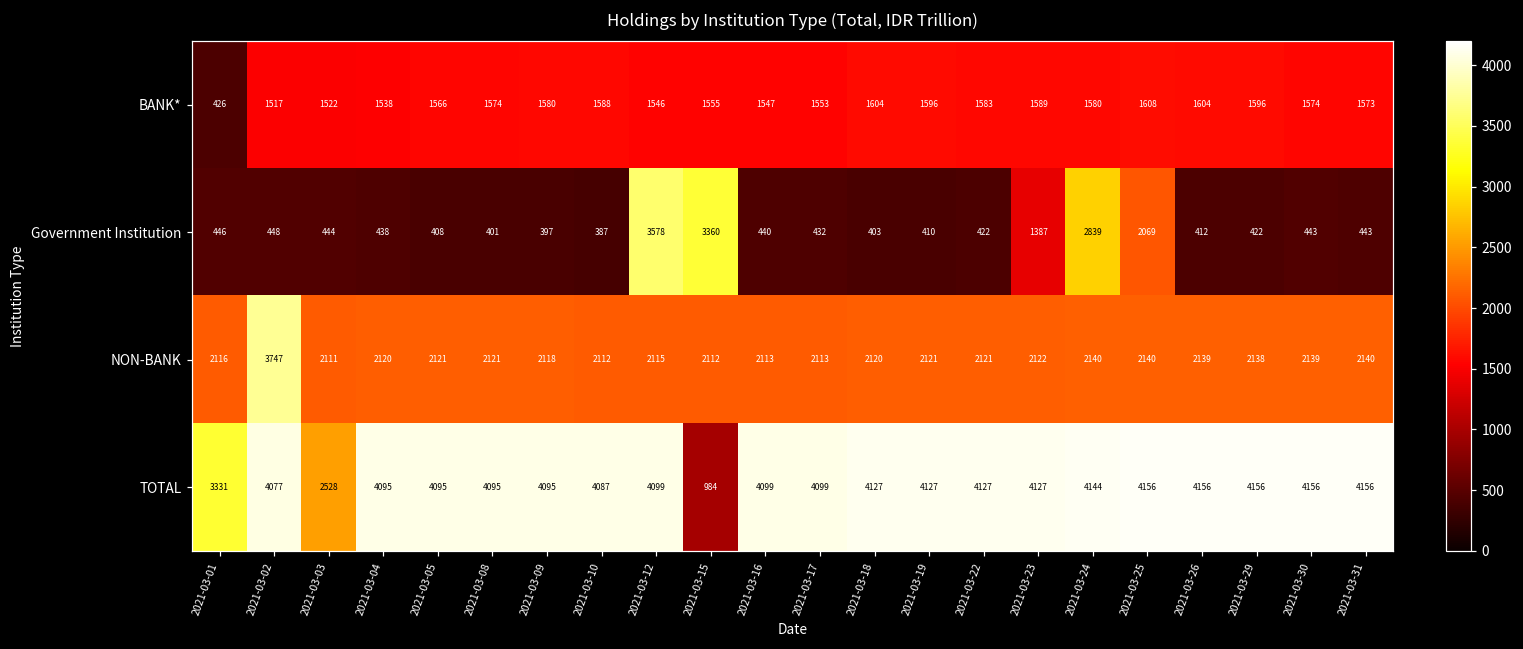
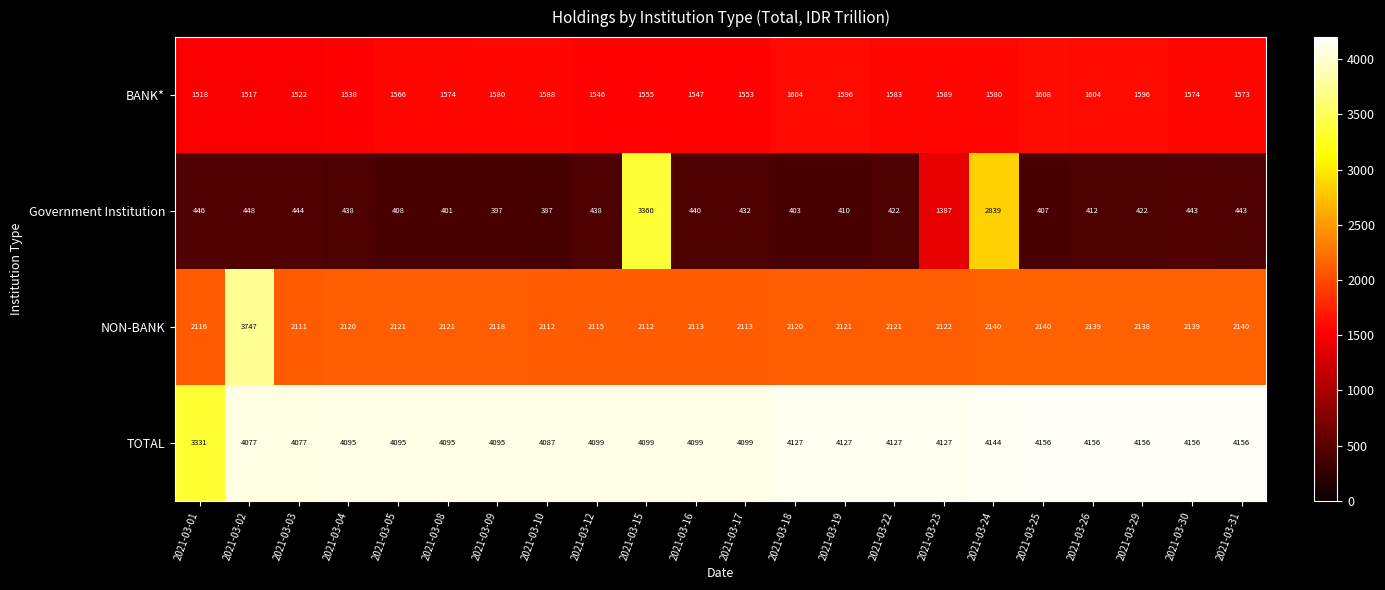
  {
    "BANK*": {
-     "2021-03-01": 426,
+     "2021-03-01": 1518,
      "2021-03-02": 1517,
      "2021-03-03": 1522,
      "2021-03-04": 1538,
      "2021-03-05": 1566,
      "2021-03-08": 1574,
      "2021-03-09": 1580,
      "2021-03-10": 1588,
      "2021-03-12": 1546,
      "2021-03-15": 1555,
      "2021-03-16": 1547,
      "2021-03-17": 1553,
      "2021-03-18": 1604,
      "2021-03-19": 1596,
      "2021-03-22": 1583,
      "2021-03-23": 1589,
      "2021-03-24": 1580,
      "2021-03-25": 1608,
      "2021-03-26": 1604,
      "2021-03-29": 1596,
      "2021-03-30": 1574,
      "2021-03-31": 1573
    },
    "Government Institution": {
      "2021-03-01": 446,
      "2021-03-02": 448,
      "2021-03-03": 444,
      "2021-03-04": 438,
      "2021-03-05": 408,
      "2021-03-08": 401,
      "2021-03-09": 397,
      "2021-03-10": 387,
-     "2021-03-12": 3578,
+     "2021-03-12": 438,
      "2021-03-15": 3360,
      "2021-03-16": 440,
      "2021-03-17": 432,
      "2021-03-18": 403,
      "2021-03-19": 410,
      "2021-03-22": 422,
      "2021-03-23": 1387,
      "2021-03-24": 2839,
-     "2021-03-25": 2069,
+     "2021-03-25": 407,
      "2021-03-26": 412,
      "2021-03-29": 422,
      "2021-03-30": 443,
      "2021-03-31": 443
    },
    "NON-BANK": {
      "2021-03-01": 2116,
      "2021-03-02": 3747,
      "2021-03-03": 2111,
      "2021-03-04": 2120,
      "2021-03-05": 2121,
      "2021-03-08": 2121,
      "2021-03-09": 2118,
      "2021-03-10": 2112,
      "2021-03-12": 2115,
      "2021-03-15": 2112,
      "2021-03-16": 2113,
      "2021-03-17": 2113,
      "2021-03-18": 2120,
      "2021-03-19": 2121,
      "2021-03-22": 2121,
      "2021-03-23": 2122,
      "2021-03-24": 2140,
      "2021-03-25": 2140,
      "2021-03-26": 2139,
      "2021-03-29": 2138,
      "2021-03-30": 2139,
      "2021-03-31": 2140
    },
    "TOTAL": {
      "2021-03-01": 3331,
      "2021-03-02": 4077,
-     "2021-03-03": 2528,
+     "2021-03-03": 4077,
      "2021-03-04": 4095,
      "2021-03-05": 4095,
      "2021-03-08": 4095,
      "2021-03-09": 4095,
      "2021-03-10": 4087,
      "2021-03-12": 4099,
-     "2021-03-15": 984,
+     "2021-03-15": 4099,
      "2021-03-16": 4099,
      "2021-03-17": 4099,
      "2021-03-18": 4127,
      "2021-03-19": 4127,
      "2021-03-22": 4127,
      "2021-03-23": 4127,
      "2021-03-24": 4144,
      "2021-03-25": 4156,
      "2021-03-26": 4156,
      "2021-03-29": 4156,
      "2021-03-30": 4156,
      "2021-03-31": 4156
    }
  }
